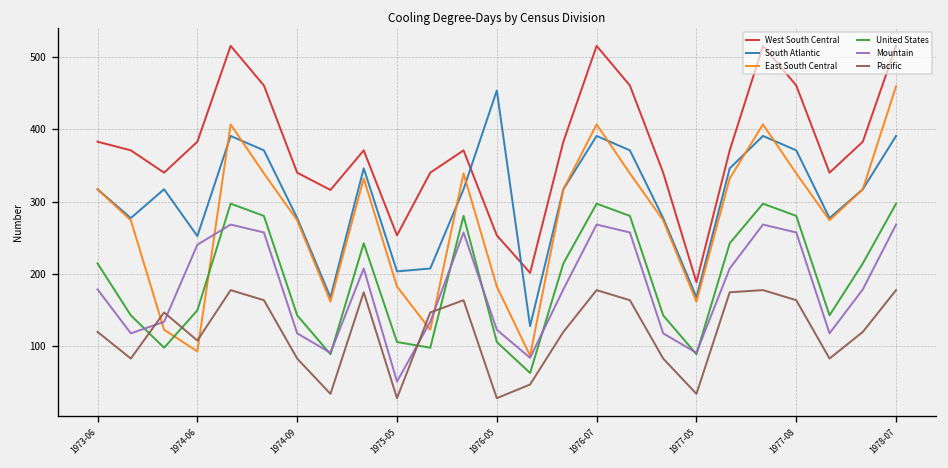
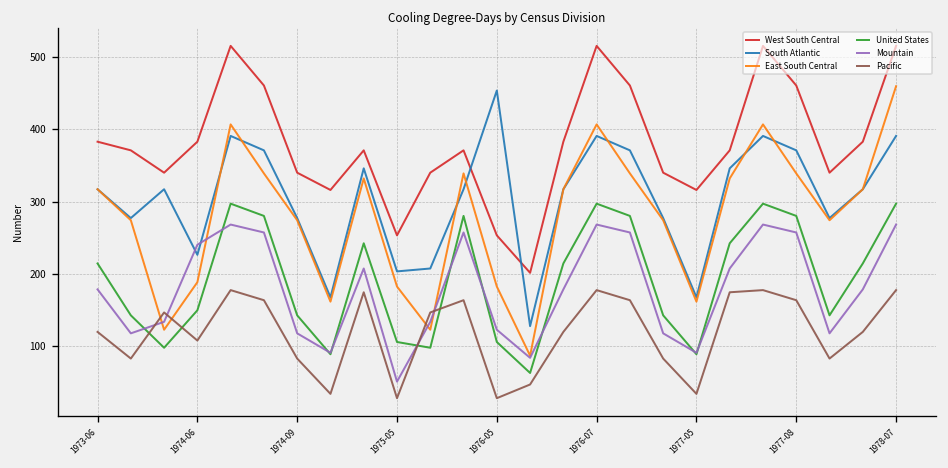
  {
    "West South Central": {
      "1973-06": 380,
      "1974-06": 380,
      "1975-05": 250,
      "1976-05": 250,
      "1976-07": 520,
-     "1977-05": 190
+     "1977-05": 320
    },
    "South Atlantic": {
-     "1974-06": 250,
+     "1974-06": 230,
      "1975-05": 200,
      "1976-05": 450,
      "1976-07": 390,
      "1977-05": 170,
      "1978-07": 390
    },
    "East South Central": {
-     "1974-06": 90,
+     "1974-06": 190,
      "1975-05": 180,
      "1976-05": 180,
      "1976-07": 410,
      "1977-05": 160,
      "1978-07": 460
    },
    "United States": {
      "1973-06": 210,
      "1974-06": 150,
      "1975-05": 110,
      "1976-05": 110,
      "1976-07": 300,
      "1978-07": 300
    },
    "Mountain": {
      "1973-06": 180,
      "1974-06": 240,
      "1975-05": 50,
      "1976-05": 120,
      "1976-07": 270,
      "1978-07": 270
    },
    "Pacific": {
      "1973-06": 120,
      "1974-06": 110,
      "1975-05": 30,
      "1976-05": 30,
      "1976-07": 180,
      "1977-05": 30,
      "1978-07": 180
    }
  }
